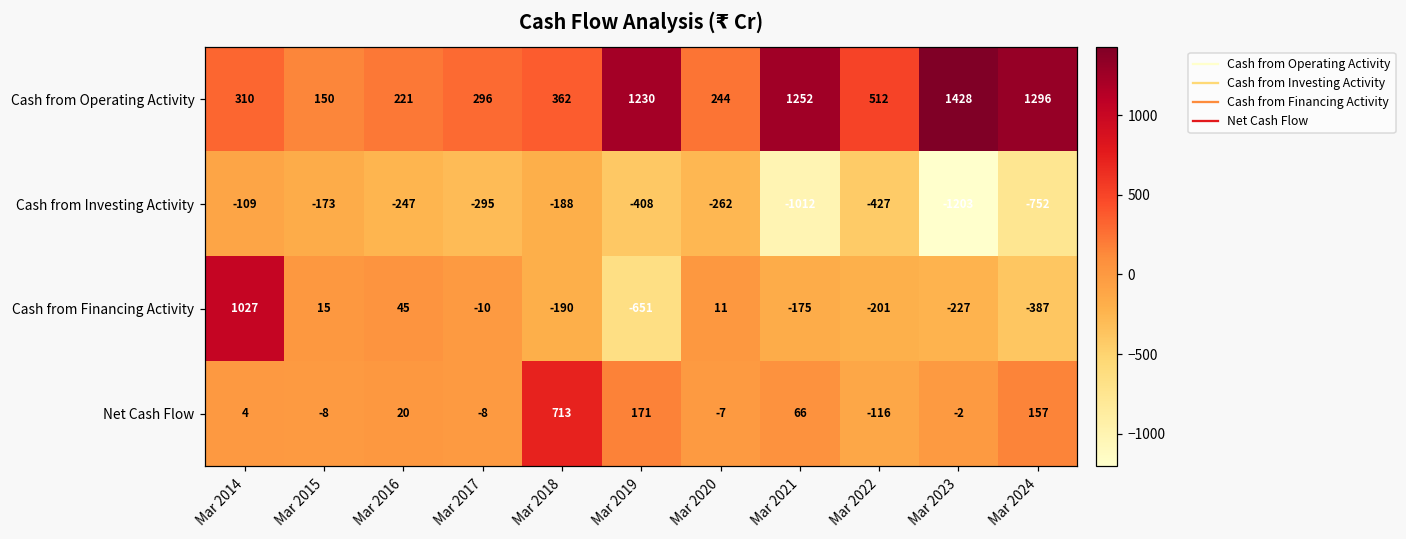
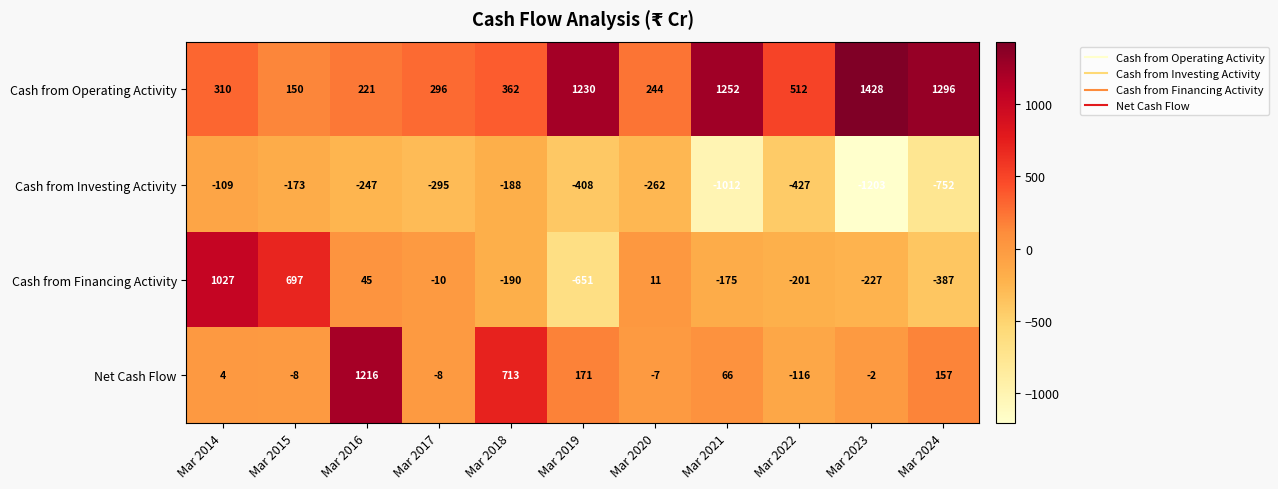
  {
    "Cash from Operating Activity": {
      "Mar 2014": 310,
      "Mar 2015": 150,
      "Mar 2016": 221,
      "Mar 2017": 296,
      "Mar 2018": 362,
      "Mar 2019": 1230,
      "Mar 2020": 244,
      "Mar 2021": 1252,
      "Mar 2022": 512,
      "Mar 2023": 1428,
      "Mar 2024": 1296
    },
    "Cash from Investing Activity": {
      "Mar 2014": -109,
      "Mar 2015": -173,
      "Mar 2016": -247,
      "Mar 2017": -295,
      "Mar 2018": -188,
      "Mar 2019": -408,
      "Mar 2020": -262,
      "Mar 2021": -1012,
      "Mar 2022": -427,
      "Mar 2023": -1203,
      "Mar 2024": -752
    },
    "Cash from Financing Activity": {
      "Mar 2014": 1027,
-     "Mar 2015": 15,
+     "Mar 2015": 697,
      "Mar 2016": 45,
      "Mar 2017": -10,
      "Mar 2018": -190,
      "Mar 2019": -651,
      "Mar 2020": 11,
      "Mar 2021": -175,
      "Mar 2022": -201,
      "Mar 2023": -227,
      "Mar 2024": -387
    },
    "Net Cash Flow": {
      "Mar 2014": 4,
      "Mar 2015": -8,
-     "Mar 2016": 20,
+     "Mar 2016": 1216,
      "Mar 2017": -8,
      "Mar 2018": 713,
      "Mar 2019": 171,
      "Mar 2020": -7,
      "Mar 2021": 66,
      "Mar 2022": -116,
      "Mar 2023": -2,
      "Mar 2024": 157
    }
  }
